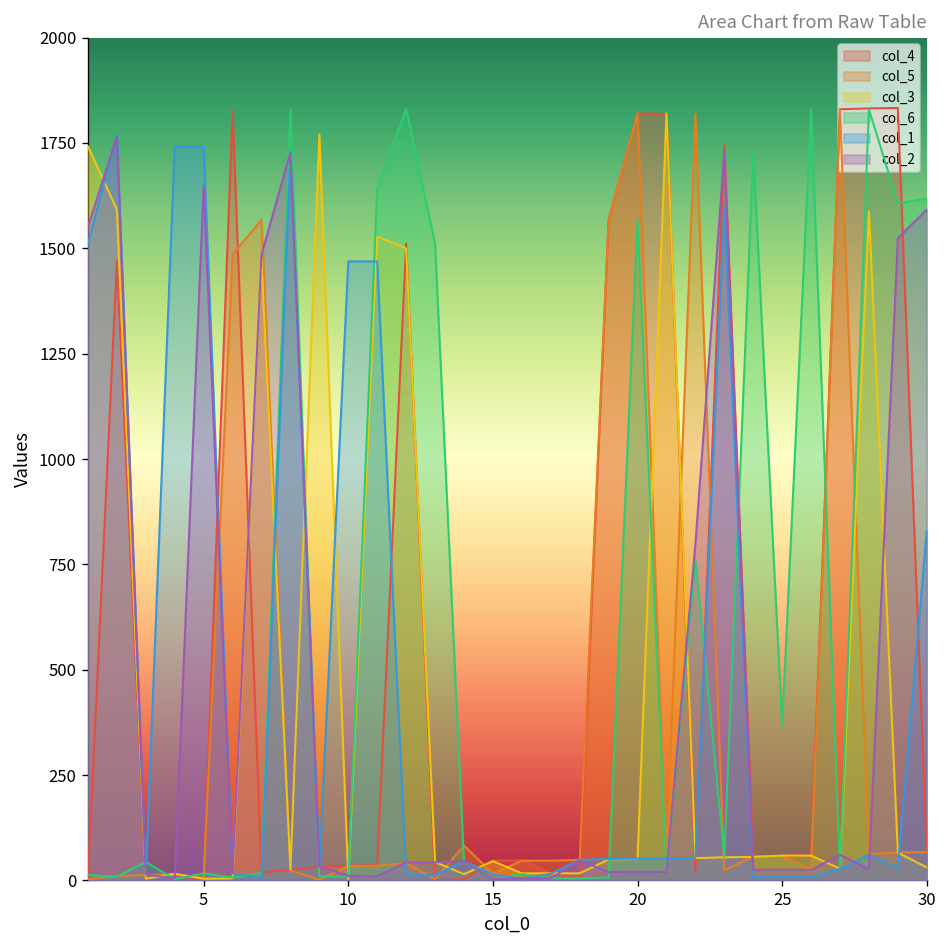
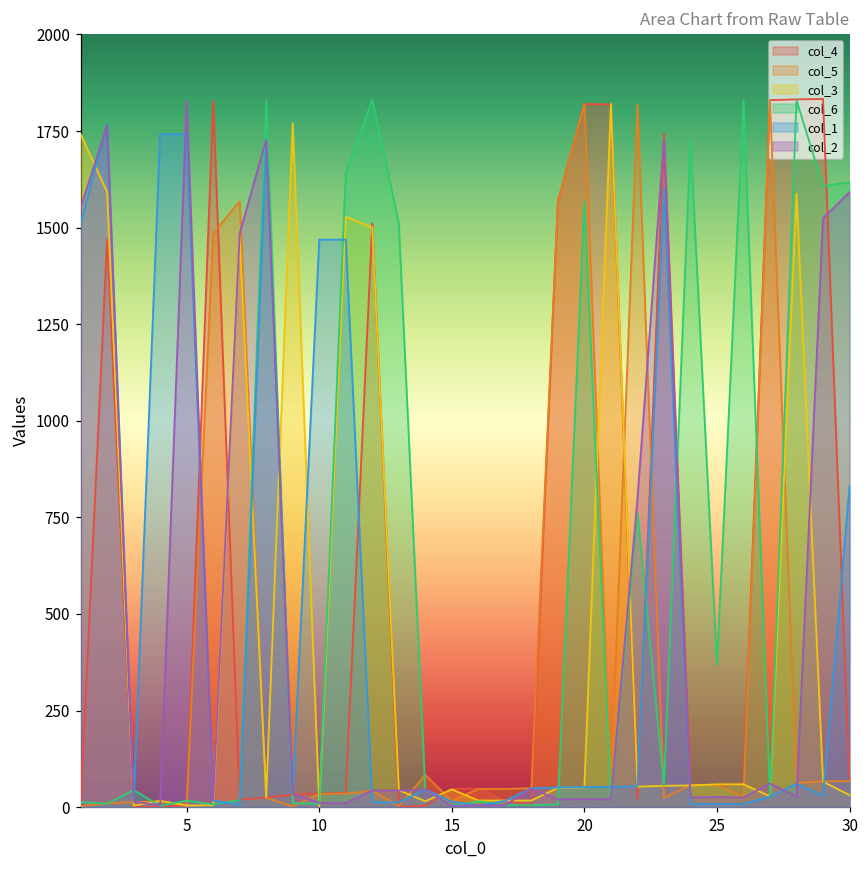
  {
    "col_6": {
      "5": 20,
      "20": 1570,
      "25": 370,
      "30": 1620
    },
    "col_1": {
      "5": 1740,
      "10": 1470,
      "25": 10,
      "30": 830
    },
    "col_2": {
-     "5": 1650,
+     "5": 1830,
      "20": 20,
      "25": 30,
      "30": 1590
    }
  }
